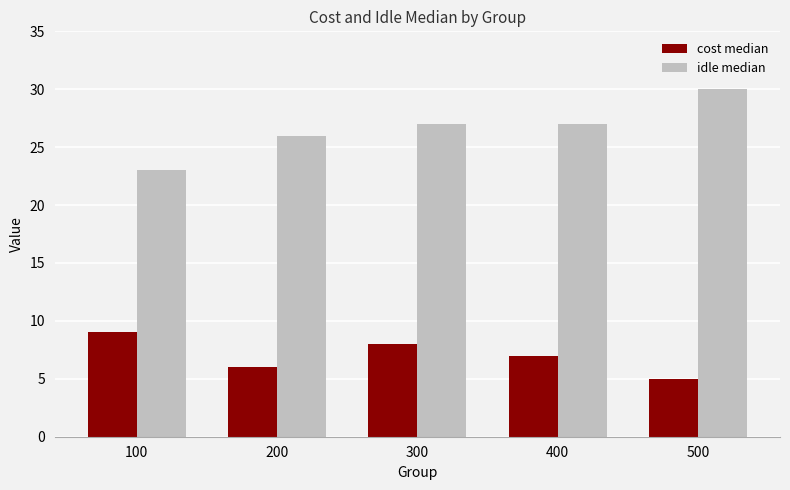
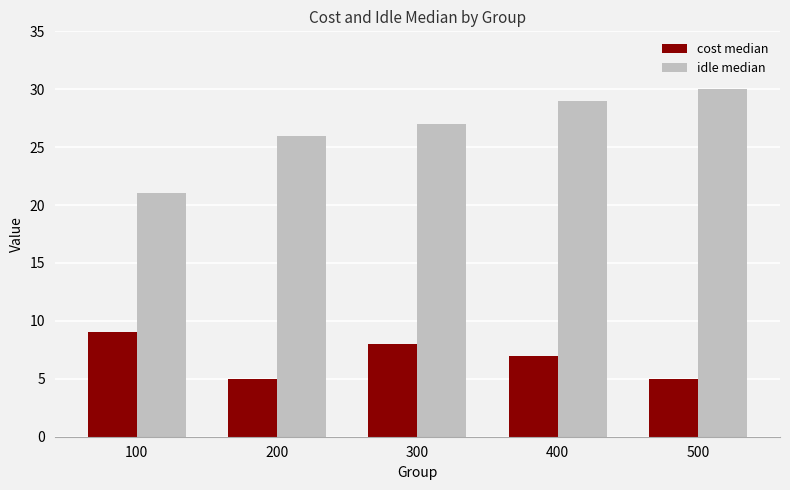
  {
    "cost median": {
      "100": 9,
-     "200": 6,
+     "200": 5,
      "300": 8,
      "400": 7,
      "500": 5
    },
    "idle median": {
-     "100": 23,
+     "100": 21,
      "200": 26,
      "300": 27,
-     "400": 27,
+     "400": 29,
      "500": 30
    }
  }
